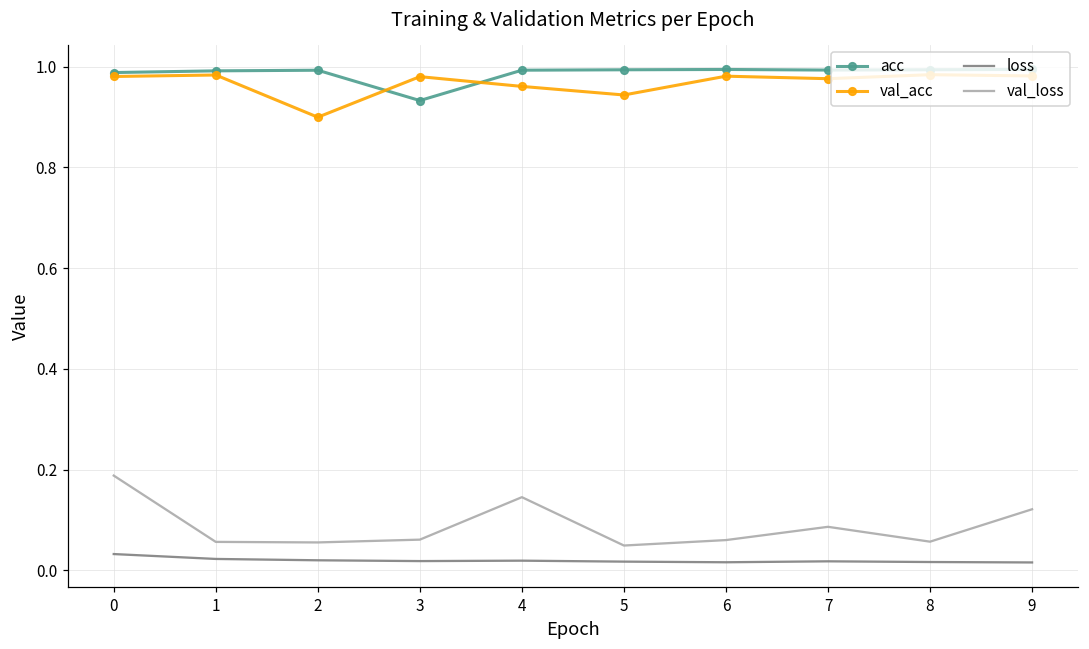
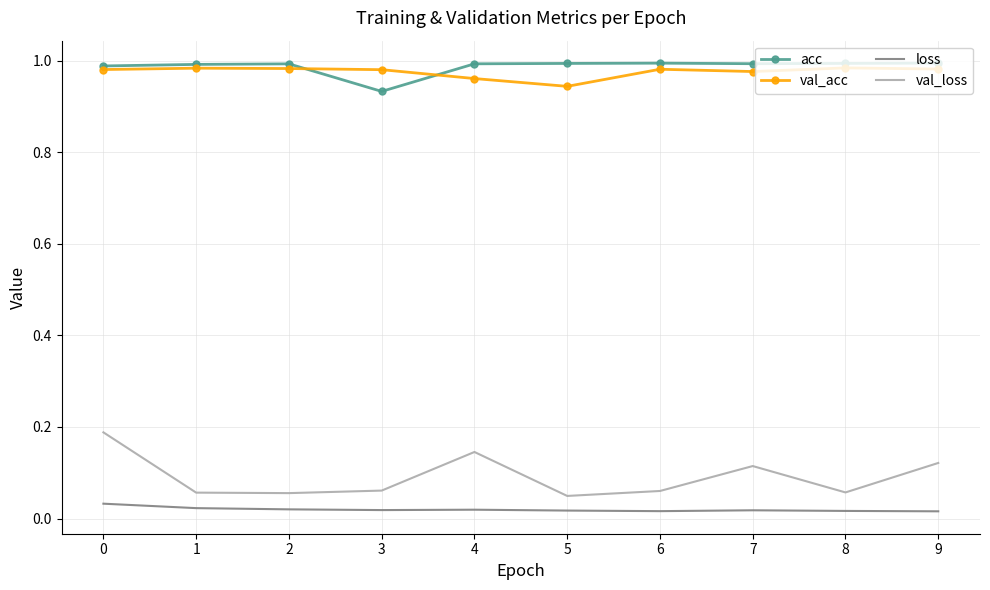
  {
    "acc": {
      "0": 0.99,
      "1": 0.99,
      "2": 0.99,
      "3": 0.93,
      "4": 0.99,
      "5": 0.99,
      "6": 0.99,
      "7": 0.99
    },
    "val_acc": {
      "0": 0.98,
      "1": 0.98,
-     "2": 0.90,
+     "2": 0.98,
      "3": 0.98,
      "4": 0.96,
      "5": 0.94,
      "6": 0.98,
      "7": 0.98
    },
    "loss": {
      "0": 0.03,
      "1": 0.02,
      "2": 0.02,
      "3": 0.02,
      "4": 0.02,
      "5": 0.02,
      "6": 0.02,
      "7": 0.02,
      "8": 0.02,
      "9": 0.02
    },
    "val_loss": {
      "0": 0.19,
      "1": 0.06,
      "2": 0.06,
      "3": 0.06,
      "4": 0.15,
      "5": 0.05,
      "6": 0.06,
-     "7": 0.09,
+     "7": 0.11,
      "8": 0.06,
      "9": 0.12
    }
  }
